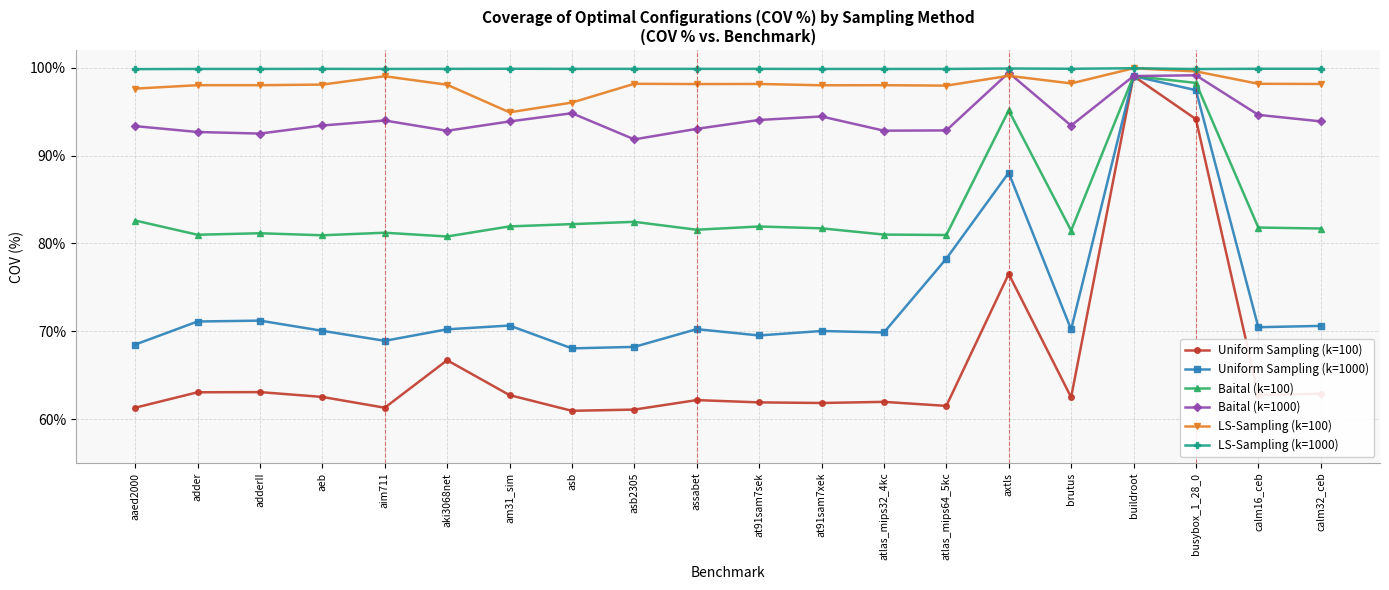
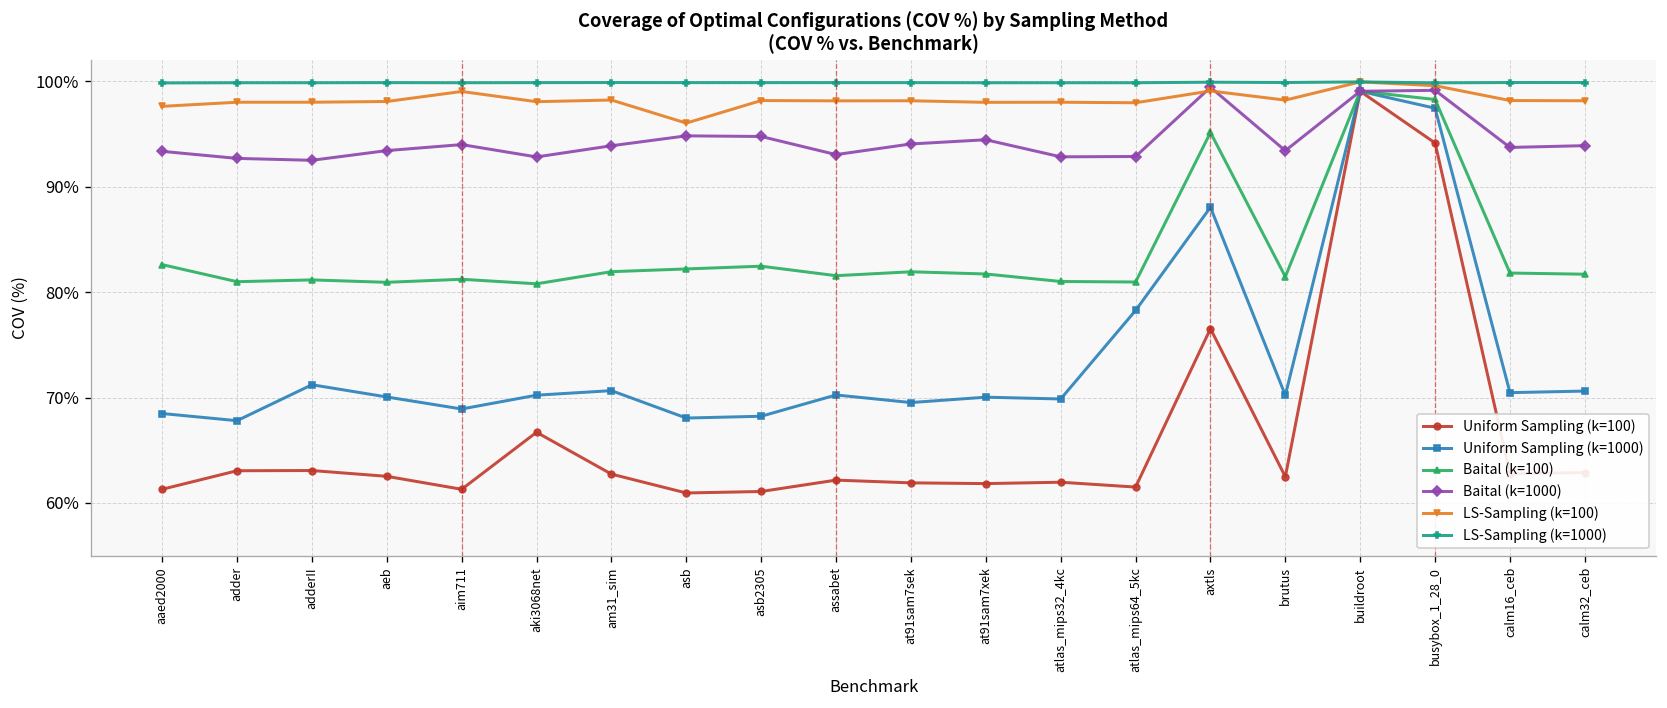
  {
    "Uniform Sampling (k=100)": {
      "aaed2000": "61%",
      "adder": "63%",
      "adderII": "63%",
      "aeb": "63%",
      "aim711": "61%",
      "aki3068net": "67%",
      "am31_sim": "63%",
      "asb": "61%",
      "asb2305": "61%",
      "assabet": "62%",
      "at91sam7sek": "62%",
      "at91sam7xek": "62%",
      "atlas_mips32_4kc": "62%",
      "atlas_mips64_5kc": "62%",
      "axtls": "77%",
      "brutus": "62%",
      "busybox_1_28_0": "94%"
    },
    "Uniform Sampling (k=1000)": {
      "aaed2000": "68%",
-     "adder": "71%",
+     "adder": "68%",
      "adderII": "71%",
      "aeb": "70%",
      "aim711": "69%",
      "aki3068net": "70%",
      "am31_sim": "71%",
      "asb": "68%",
      "asb2305": "68%",
      "assabet": "70%",
      "at91sam7sek": "70%",
      "at91sam7xek": "70%",
      "atlas_mips32_4kc": "70%",
      "atlas_mips64_5kc": "78%",
      "axtls": "88%",
      "brutus": "70%",
      "busybox_1_28_0": "97%",
      "calm16_ceb": "70%",
      "calm32_ceb": "71%"
    },
    "Baital (k=1000)": {
      "aaed2000": "93%",
      "adder": "93%",
      "adderII": "93%",
      "aeb": "93%",
      "aim711": "94%",
      "aki3068net": "93%",
      "am31_sim": "94%",
      "asb": "95%",
-     "asb2305": "92%",
+     "asb2305": "95%",
      "assabet": "93%",
      "at91sam7sek": "94%",
      "at91sam7xek": "94%",
      "atlas_mips32_4kc": "93%",
      "atlas_mips64_5kc": "93%",
      "axtls": "99%",
      "brutus": "93%",
      "busybox_1_28_0": "99%",
-     "calm16_ceb": "95%",
+     "calm16_ceb": "94%",
      "calm32_ceb": "94%"
    },
    "LS-Sampling (k=100)": {
      "aaed2000": "98%",
      "adder": "98%",
      "adderII": "98%",
      "aeb": "98%",
      "aim711": "99%",
      "aki3068net": "98%",
-     "am31_sim": "95%",
+     "am31_sim": "98%",
      "asb": "96%",
      "asb2305": "98%",
      "assabet": "98%",
      "at91sam7sek": "98%",
      "at91sam7xek": "98%",
      "atlas_mips32_4kc": "98%",
      "atlas_mips64_5kc": "98%",
      "axtls": "99%",
      "brutus": "98%",
      "calm16_ceb": "98%",
      "calm32_ceb": "98%"
    }
  }
